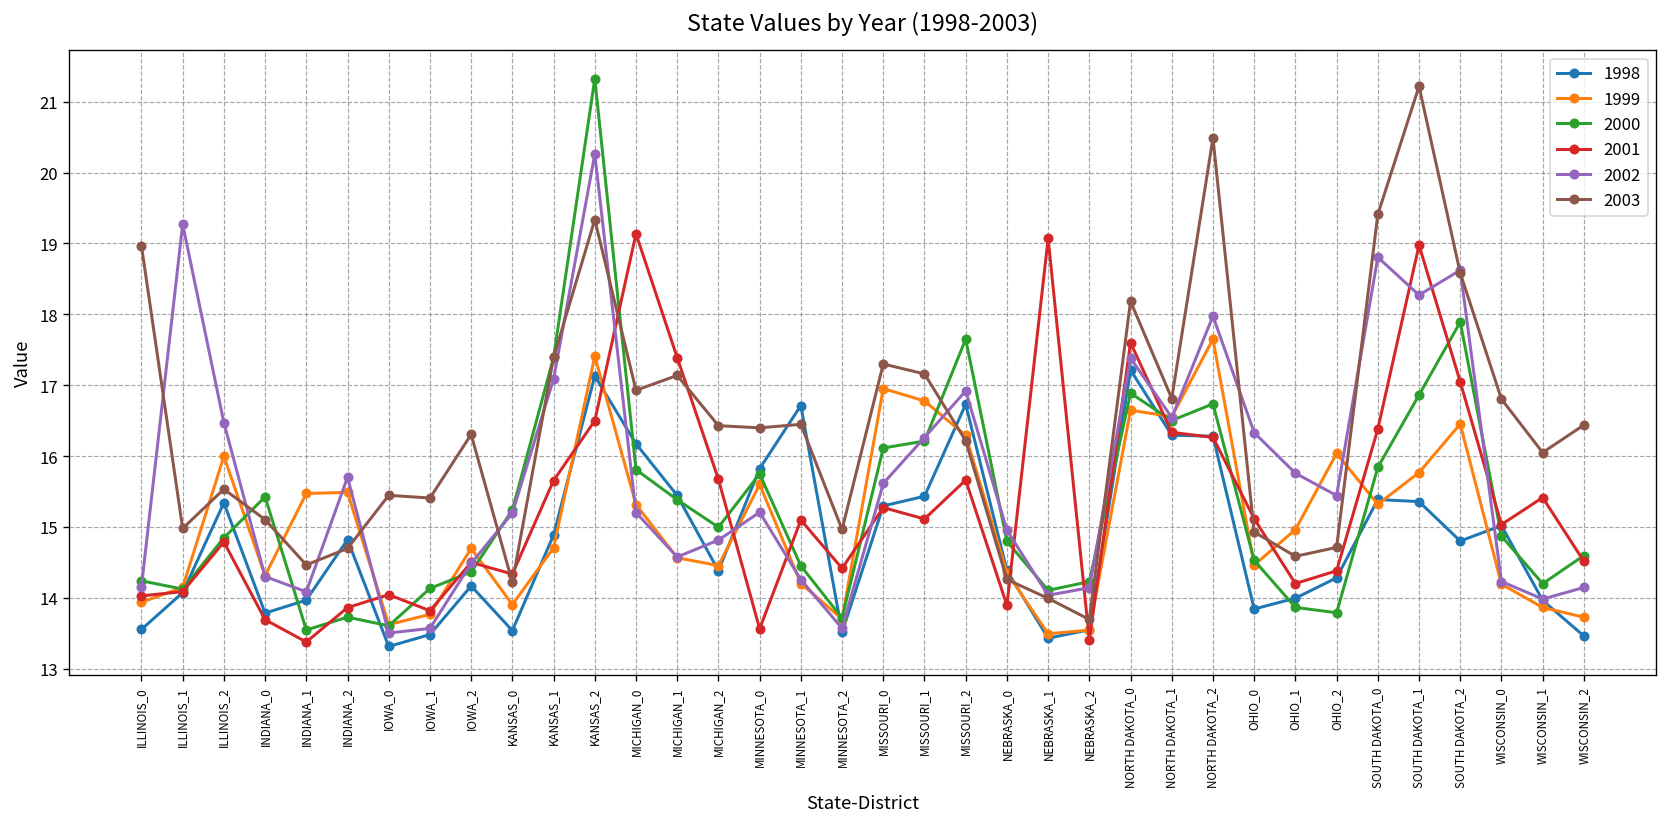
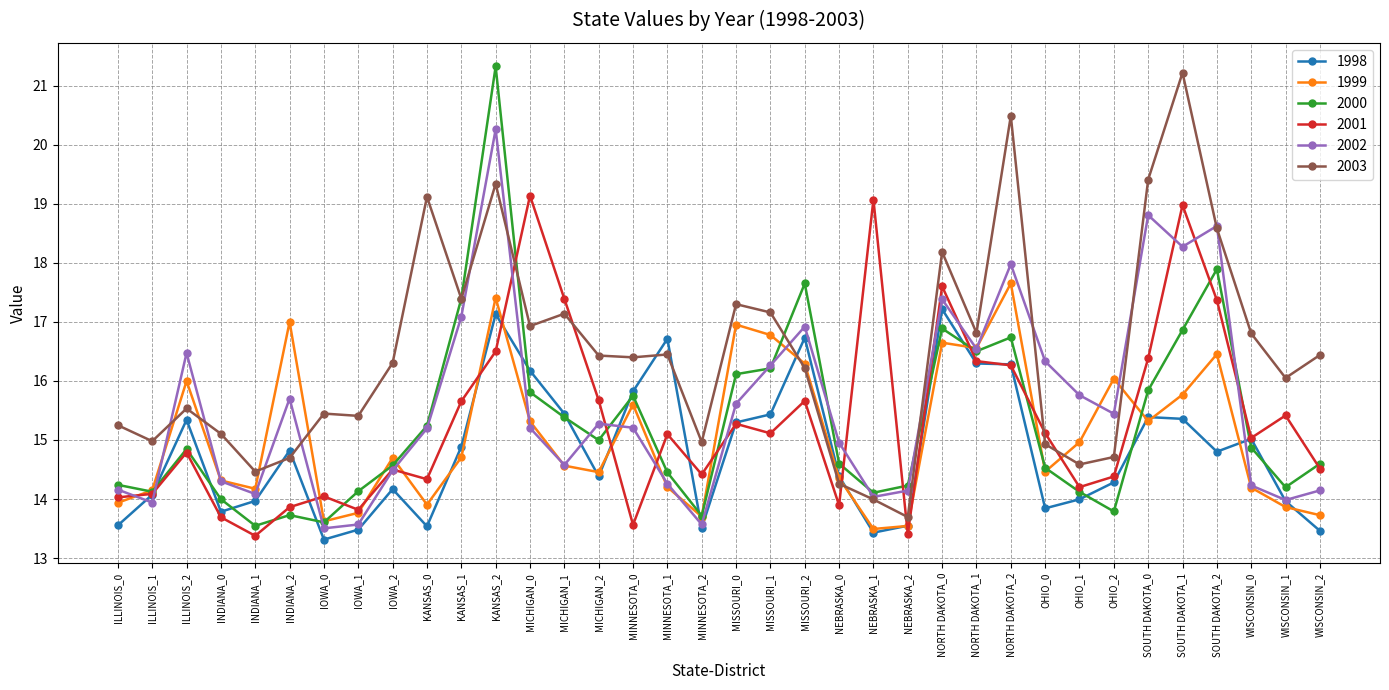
  {
    "1998": {
      "ILLINOIS_0": 13.6,
      "ILLINOIS_2": 15.3,
      "INDIANA_0": 13.8,
      "INDIANA_1": 14.0,
      "INDIANA_2": 14.8,
      "IOWA_0": 13.3,
      "IOWA_1": 13.5,
      "IOWA_2": 14.2,
      "KANSAS_0": 13.5,
      "KANSAS_1": 14.9,
      "KANSAS_2": 17.1,
      "MICHIGAN_0": 16.2,
      "MICHIGAN_1": 15.4,
      "MICHIGAN_2": 14.4,
      "MINNESOTA_0": 15.8,
      "MINNESOTA_1": 16.7,
      "MINNESOTA_2": 13.5,
      "MISSOURI_1": 15.4,
      "MISSOURI_2": 16.7,
      "NEBRASKA_1": 13.4,
      "NORTH DAKOTA_0": 17.2,
      "OHIO_0": 13.8,
      "OHIO_1": 14.0,
      "OHIO_2": 14.3,
      "SOUTH DAKOTA_0": 15.4,
      "SOUTH DAKOTA_1": 15.4,
      "SOUTH DAKOTA_2": 14.8,
      "WISCONSIN_2": 13.5
    },
    "1999": {
      "ILLINOIS_0": 13.9,
      "ILLINOIS_2": 16.0,
-     "INDIANA_1": 15.5,
-     "INDIANA_2": 15.5,
+     "INDIANA_1": 14.2,
+     "INDIANA_2": 17.0,
      "IOWA_1": 13.8,
      "IOWA_2": 14.7,
      "KANSAS_0": 13.9,
      "KANSAS_1": 14.7,
      "KANSAS_2": 17.4,
      "MICHIGAN_0": 15.3,
      "MICHIGAN_2": 14.5,
      "MINNESOTA_0": 15.6,
      "MINNESOTA_1": 14.2,
      "MISSOURI_0": 17.0,
      "MISSOURI_1": 16.8,
      "MISSOURI_2": 16.3,
      "NEBRASKA_1": 13.5,
      "NORTH DAKOTA_0": 16.6,
      "NORTH DAKOTA_2": 17.7,
      "OHIO_0": 14.5,
      "OHIO_1": 15.0,
      "OHIO_2": 16.0,
      "SOUTH DAKOTA_0": 15.3,
      "SOUTH DAKOTA_1": 15.8,
      "SOUTH DAKOTA_2": 16.5,
      "WISCONSIN_1": 13.9,
      "WISCONSIN_2": 13.7
    },
    "2000": {
      "ILLINOIS_0": 14.2,
      "ILLINOIS_2": 14.8,
-     "INDIANA_0": 15.4,
+     "INDIANA_0": 14.0,
      "INDIANA_1": 13.5,
      "INDIANA_2": 13.7,
      "IOWA_1": 14.1,
-     "IOWA_2": 14.4,
+     "IOWA_2": 14.6,
      "KANSAS_0": 15.2,
      "KANSAS_2": 21.3,
      "MICHIGAN_0": 15.8,
      "MICHIGAN_1": 15.4,
      "MICHIGAN_2": 15.0,
      "MINNESOTA_0": 15.7,
      "MINNESOTA_1": 14.5,
      "MISSOURI_0": 16.1,
      "MISSOURI_1": 16.2,
      "MISSOURI_2": 17.6,
-     "NEBRASKA_0": 14.8,
+     "NEBRASKA_0": 14.6,
      "NEBRASKA_1": 14.1,
      "NEBRASKA_2": 14.2,
      "NORTH DAKOTA_0": 16.9,
      "NORTH DAKOTA_2": 16.7,
      "OHIO_0": 14.5,
-     "OHIO_1": 13.9,
+     "OHIO_1": 14.1,
      "OHIO_2": 13.8,
      "SOUTH DAKOTA_0": 15.8,
      "SOUTH DAKOTA_1": 16.9,
      "SOUTH DAKOTA_2": 17.9,
      "WISCONSIN_0": 14.9,
      "WISCONSIN_1": 14.2,
      "WISCONSIN_2": 14.6
    },
    "2001": {
      "ILLINOIS_0": 14.0,
      "ILLINOIS_2": 14.8,
      "INDIANA_0": 13.7,
      "INDIANA_1": 13.4,
      "INDIANA_2": 13.9,
      "IOWA_0": 14.0,
      "IOWA_1": 13.8,
      "KANSAS_0": 14.3,
      "KANSAS_1": 15.7,
      "KANSAS_2": 16.5,
      "MICHIGAN_0": 19.1,
      "MICHIGAN_1": 17.4,
      "MICHIGAN_2": 15.7,
      "MINNESOTA_0": 13.6,
      "MINNESOTA_1": 15.1,
      "MINNESOTA_2": 14.4,
      "MISSOURI_1": 15.1,
      "MISSOURI_2": 15.7,
      "NEBRASKA_0": 13.9,
      "NEBRASKA_1": 19.1,
      "NEBRASKA_2": 13.4,
      "NORTH DAKOTA_0": 17.6,
      "OHIO_0": 15.1,
      "OHIO_1": 14.2,
      "OHIO_2": 14.4,
      "SOUTH DAKOTA_0": 16.4,
      "SOUTH DAKOTA_1": 19.0,
-     "SOUTH DAKOTA_2": 17.0,
+     "SOUTH DAKOTA_2": 17.4,
      "WISCONSIN_1": 15.4,
      "WISCONSIN_2": 14.5
    },
    "2002": {
      "ILLINOIS_0": 14.2,
-     "ILLINOIS_1": 19.3,
+     "ILLINOIS_1": 13.9,
      "ILLINOIS_2": 16.5,
      "INDIANA_1": 14.1,
      "INDIANA_2": 15.7,
      "IOWA_0": 13.5,
      "IOWA_1": 13.6,
      "KANSAS_0": 15.2,
      "KANSAS_1": 17.1,
      "KANSAS_2": 20.3,
      "MICHIGAN_0": 15.2,
-     "MICHIGAN_2": 14.8,
+     "MICHIGAN_2": 15.3,
      "MINNESOTA_0": 15.2,
      "MINNESOTA_1": 14.3,
      "MINNESOTA_2": 13.6,
      "MISSOURI_0": 15.6,
      "MISSOURI_1": 16.3,
      "MISSOURI_2": 16.9,
      "NEBRASKA_0": 15.0,
      "NEBRASKA_1": 14.0,
      "NEBRASKA_2": 14.1,
      "NORTH DAKOTA_0": 17.4,
      "NORTH DAKOTA_2": 18.0,
      "OHIO_0": 16.3,
      "OHIO_1": 15.8,
      "OHIO_2": 15.4,
      "SOUTH DAKOTA_0": 18.8,
      "SOUTH DAKOTA_1": 18.3,
      "WISCONSIN_2": 14.1
    },
    "2003": {
-     "ILLINOIS_0": 19.0,
+     "ILLINOIS_0": 15.2,
      "ILLINOIS_1": 15.0,
      "ILLINOIS_2": 15.5,
      "INDIANA_0": 15.1,
      "INDIANA_1": 14.5,
      "INDIANA_2": 14.7,
      "IOWA_0": 15.4,
      "IOWA_1": 15.4,
      "IOWA_2": 16.3,
-     "KANSAS_0": 14.2,
+     "KANSAS_0": 19.1,
      "KANSAS_2": 19.3,
      "MICHIGAN_0": 16.9,
      "MICHIGAN_1": 17.1,
      "MICHIGAN_2": 16.4,
      "MINNESOTA_0": 16.4,
      "MINNESOTA_1": 16.4,
      "MINNESOTA_2": 15.0,
      "MISSOURI_0": 17.3,
      "MISSOURI_1": 17.2,
      "MISSOURI_2": 16.2,
      "NEBRASKA_0": 14.3,
      "NEBRASKA_1": 14.0,
      "NEBRASKA_2": 13.7,
      "NORTH DAKOTA_0": 18.2,
      "NORTH DAKOTA_1": 16.8,
      "NORTH DAKOTA_2": 20.5,
      "OHIO_0": 14.9,
      "OHIO_1": 14.6,
      "OHIO_2": 14.7,
      "SOUTH DAKOTA_0": 19.4,
      "SOUTH DAKOTA_1": 21.2,
      "WISCONSIN_0": 16.8,
      "WISCONSIN_1": 16.1,
      "WISCONSIN_2": 16.4
    }
  }
